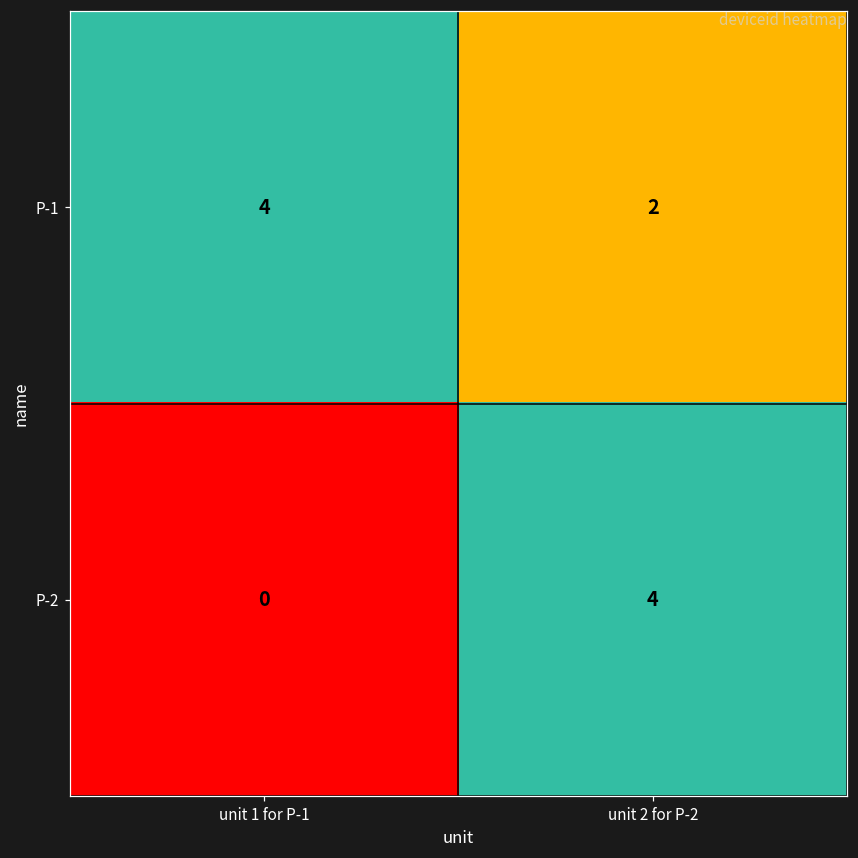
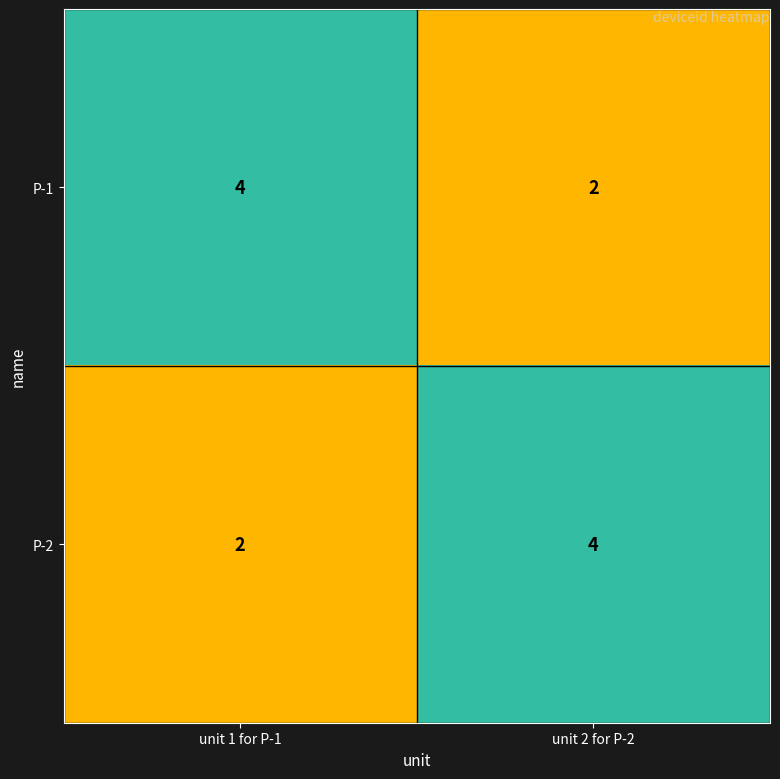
  {
    "P-1": {
      "unit 1 for P-1": 4,
      "unit 2 for P-2": 2
    },
    "P-2": {
-     "unit 1 for P-1": 0,
+     "unit 1 for P-1": 2,
      "unit 2 for P-2": 4
    }
  }
